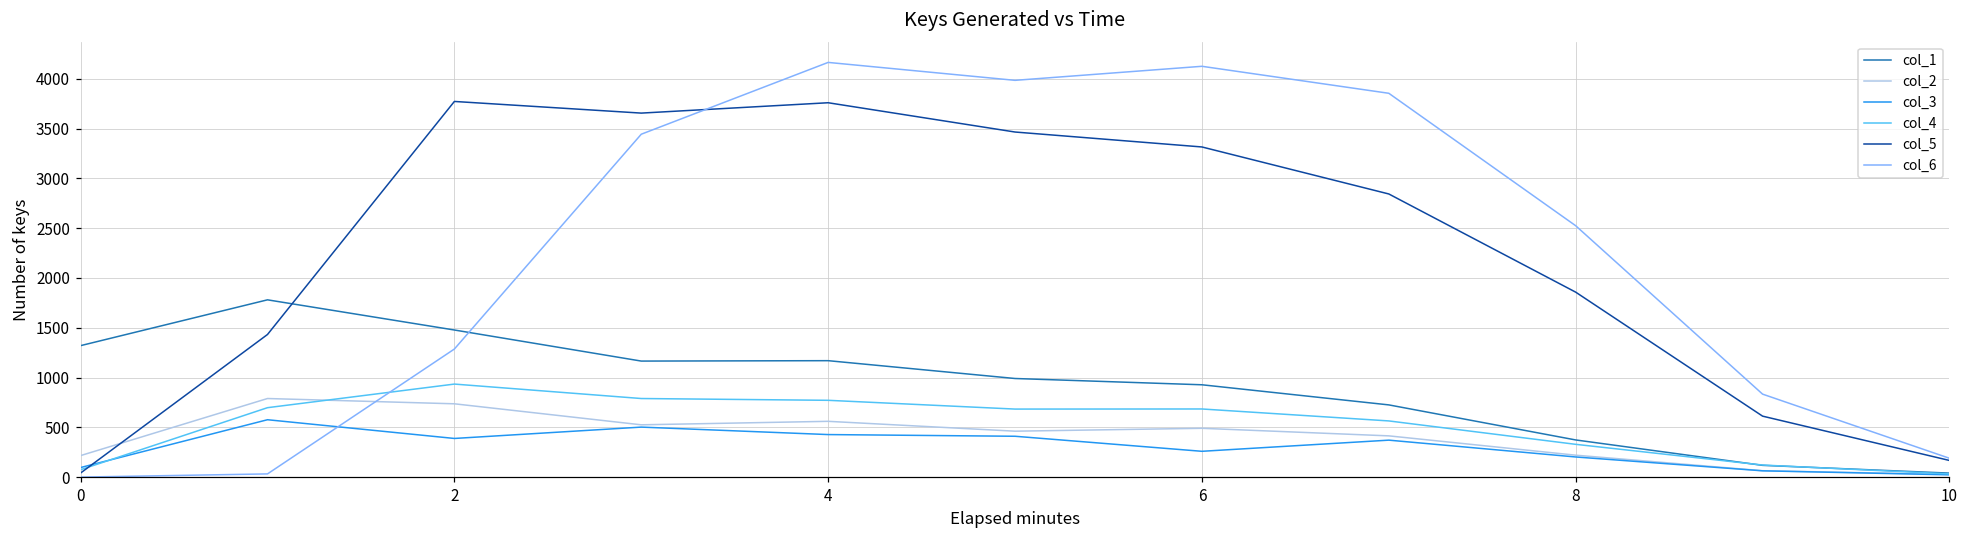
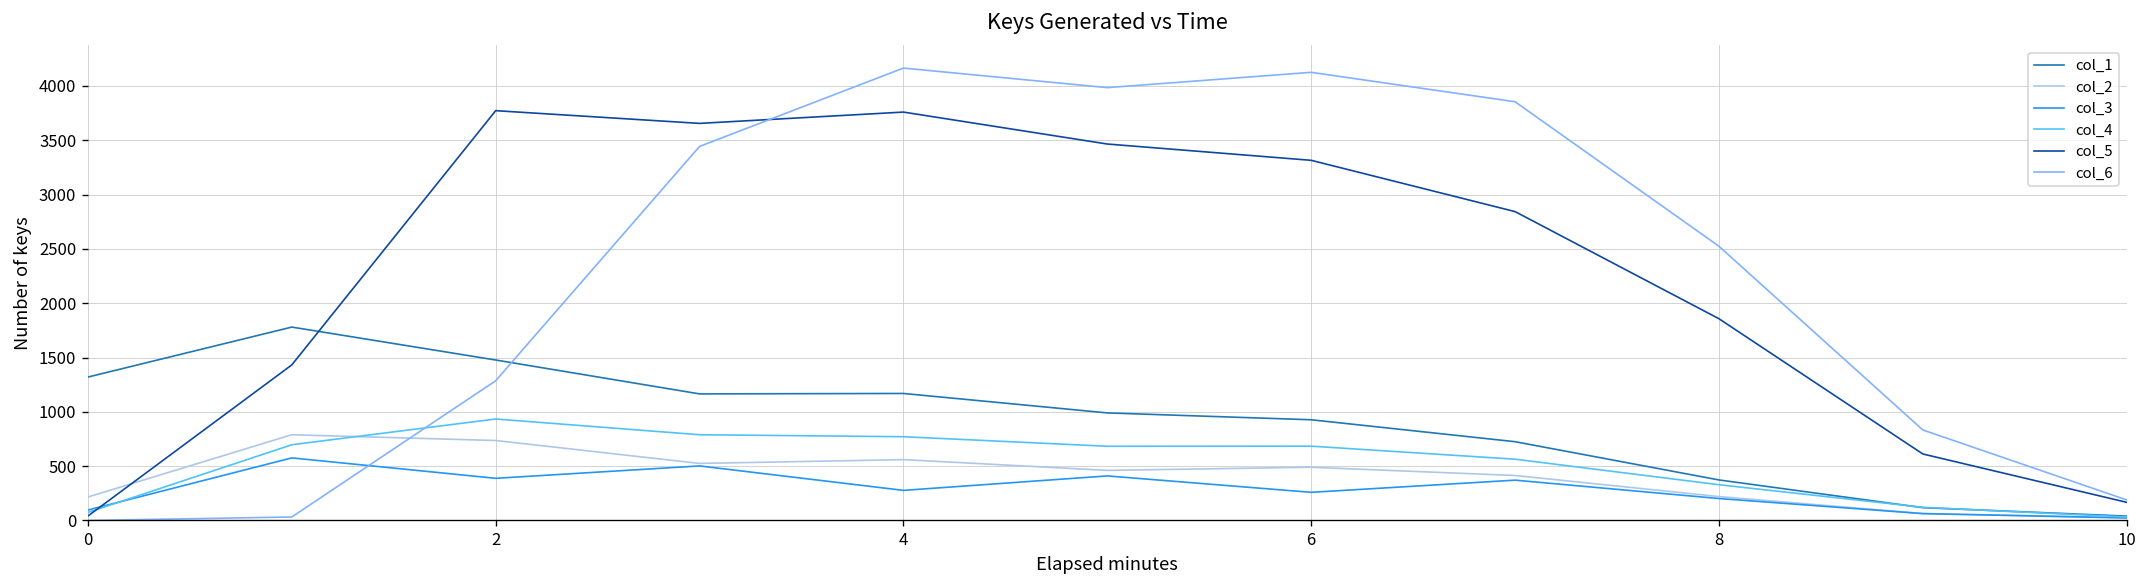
  {
    "col_3": {
      "2": 400,
-     "4": 400,
+     "4": 300,
      "6": 300
    }
  }
